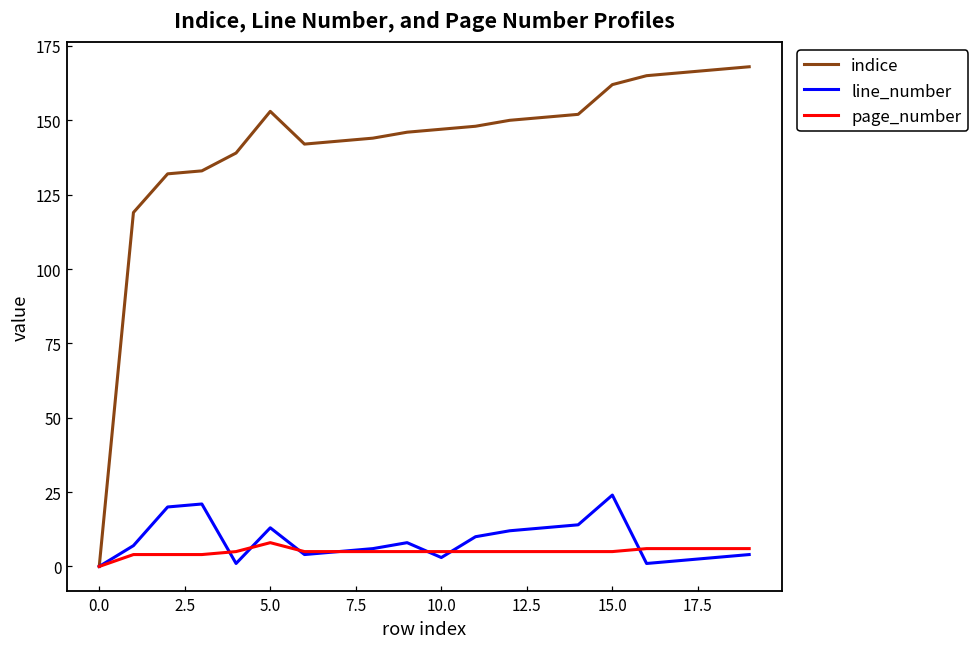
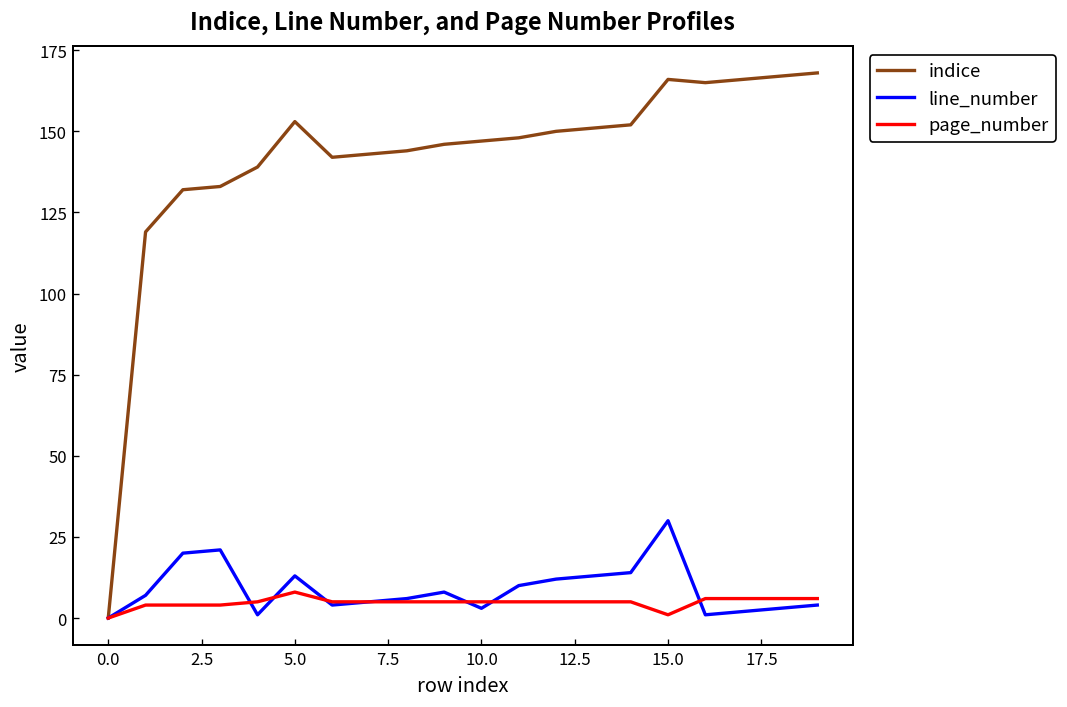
  {
    "indice": {
      "5.0": 153,
      "10.0": 147,
-     "15.0": 162
+     "15.0": 166
    },
    "line_number": {
      "5.0": 13,
      "10.0": 3,
-     "15.0": 24
+     "15.0": 30
    },
    "page_number": {
      "5.0": 8,
      "10.0": 5,
-     "15.0": 5
+     "15.0": 1
    }
  }
